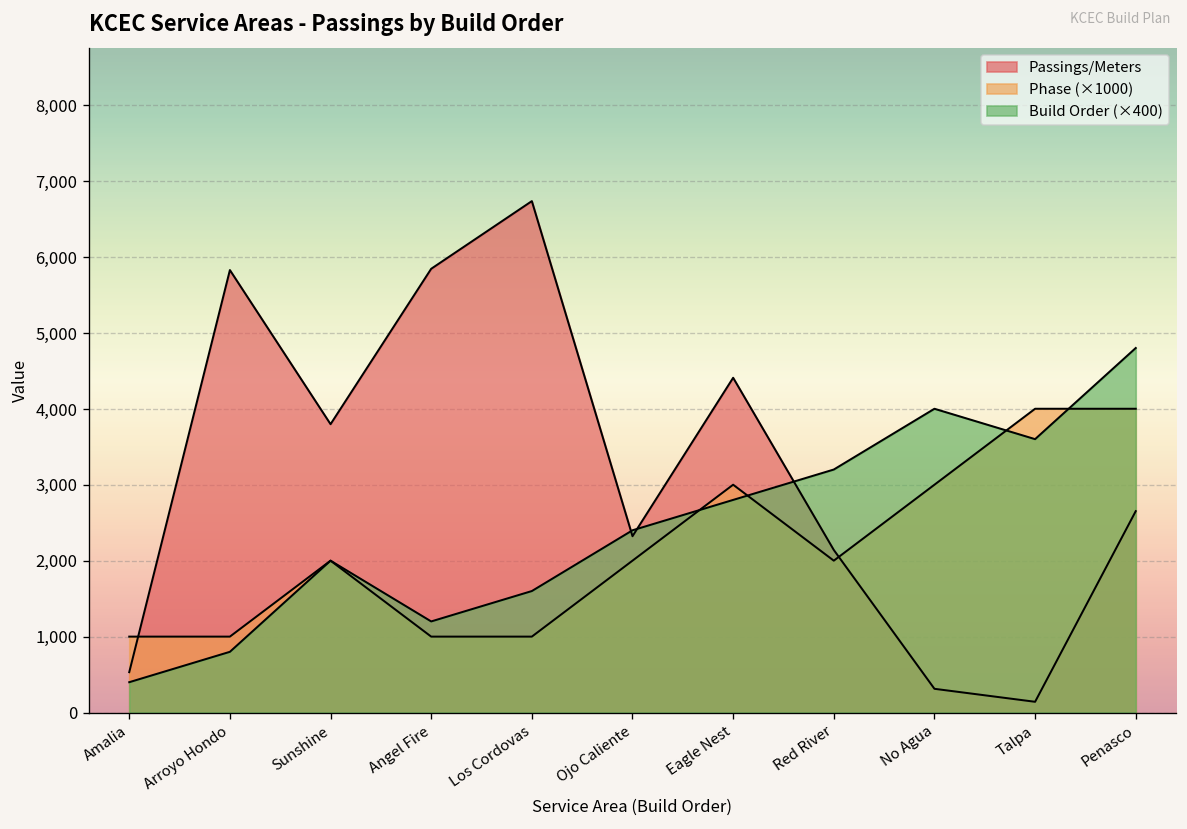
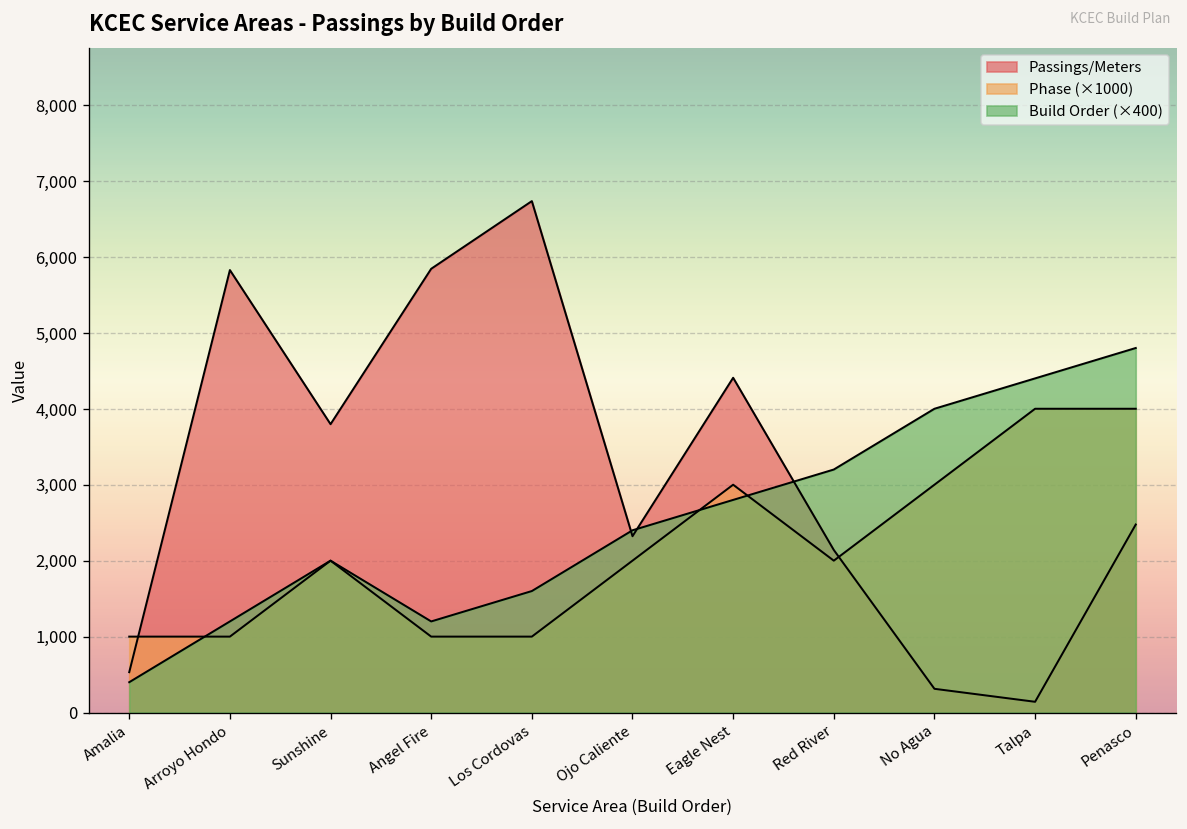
  {
    "Passings/Meters": {
      "Amalia": "500",
      "Arroyo Hondo": "5,800",
      "Sunshine": "3,800",
      "Angel Fire": "5,800",
      "Los Cordovas": "6,700",
      "Ojo Caliente": "2,300",
      "Eagle Nest": "4,400",
      "Red River": "2,100",
      "No Agua": "300",
      "Talpa": "100",
-     "Penasco": "2,700"
+     "Penasco": "2,500"
    },
    "Phase (×1000)": {
      "Amalia": "1,000",
      "Arroyo Hondo": "1,000",
      "Angel Fire": "1,000",
      "Los Cordovas": "1,000",
      "Ojo Caliente": "2,000",
      "Eagle Nest": "3,000",
      "Red River": "2,000",
      "No Agua": "3,000",
      "Talpa": "4,000",
      "Penasco": "4,000"
    },
    "Build Order (×400)": {
      "Amalia": "400",
-     "Arroyo Hondo": "800",
+     "Arroyo Hondo": "1,200",
      "Angel Fire": "1,200",
      "Los Cordovas": "1,600",
      "Ojo Caliente": "2,400",
      "Eagle Nest": "2,800",
      "Red River": "3,200",
      "No Agua": "4,000",
-     "Talpa": "3,600",
+     "Talpa": "4,400",
      "Penasco": "4,800"
    }
  }
